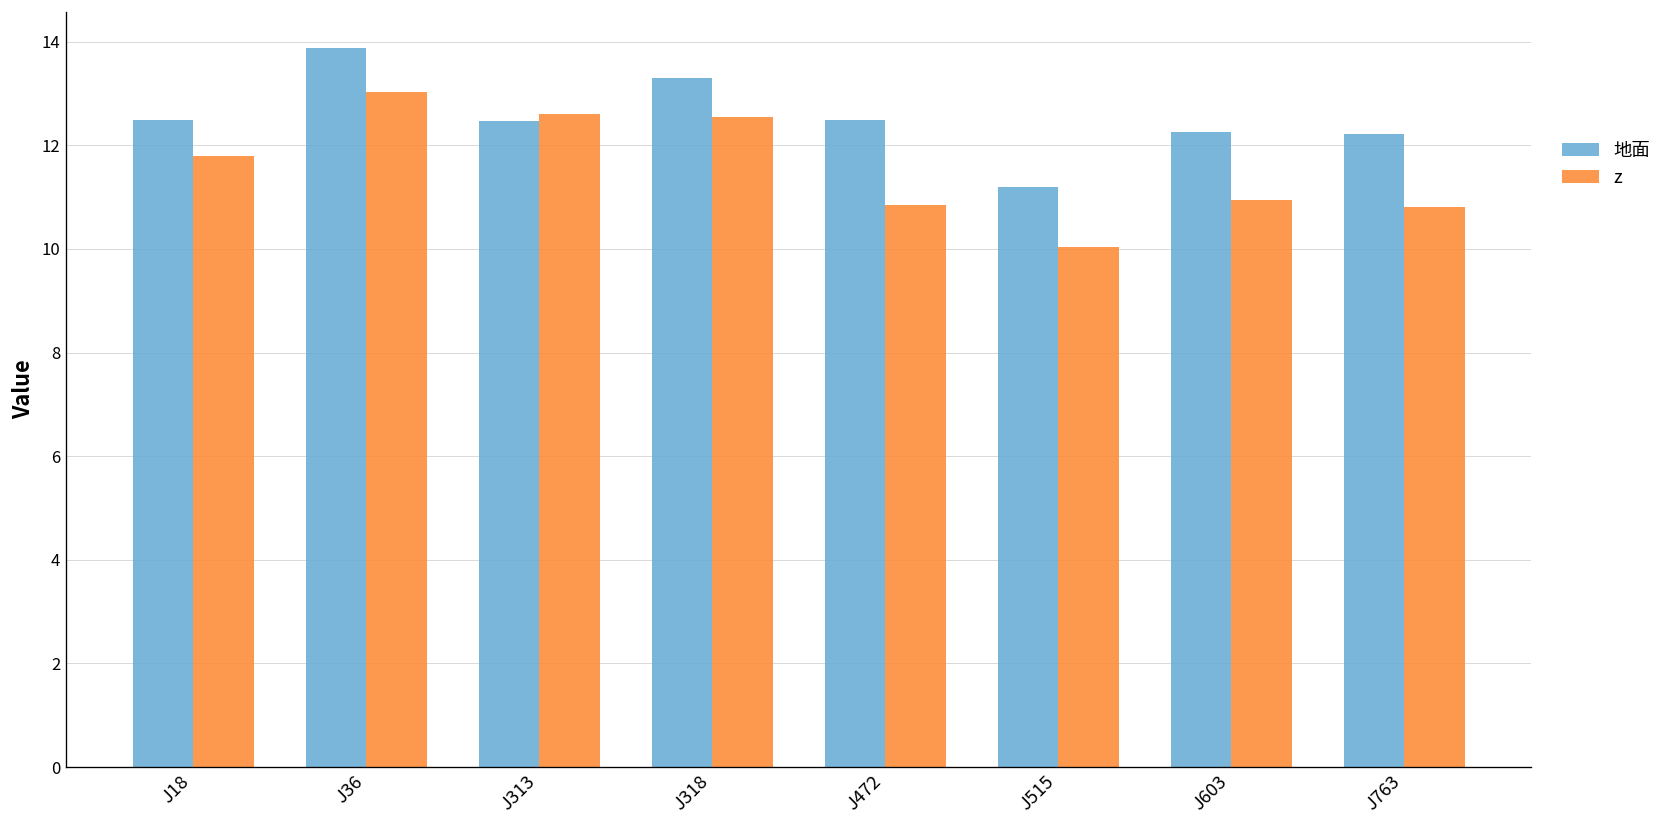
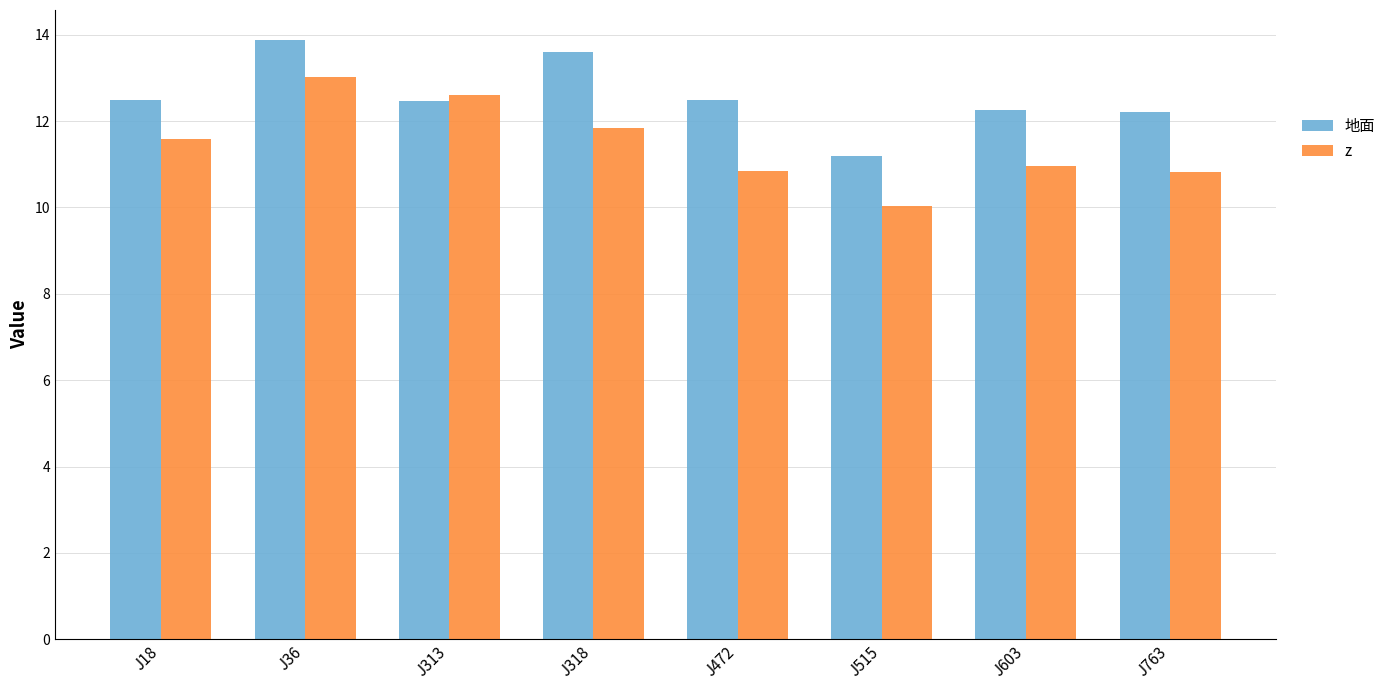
  {
    "地面": {
      "J18": 12.5,
      "J36": 13.9,
      "J313": 12.5,
-     "J318": 13.3,
+     "J318": 13.6,
      "J472": 12.5,
      "J515": 11.2,
      "J603": 12.3,
      "J763": 12.2
    },
    "z": {
-     "J18": 11.8,
+     "J18": 11.6,
      "J36": 13.0,
      "J313": 12.6,
-     "J318": 12.6,
+     "J318": 11.9,
      "J472": 10.8,
      "J515": 10.0,
      "J603": 11.0,
      "J763": 10.8
    }
  }
